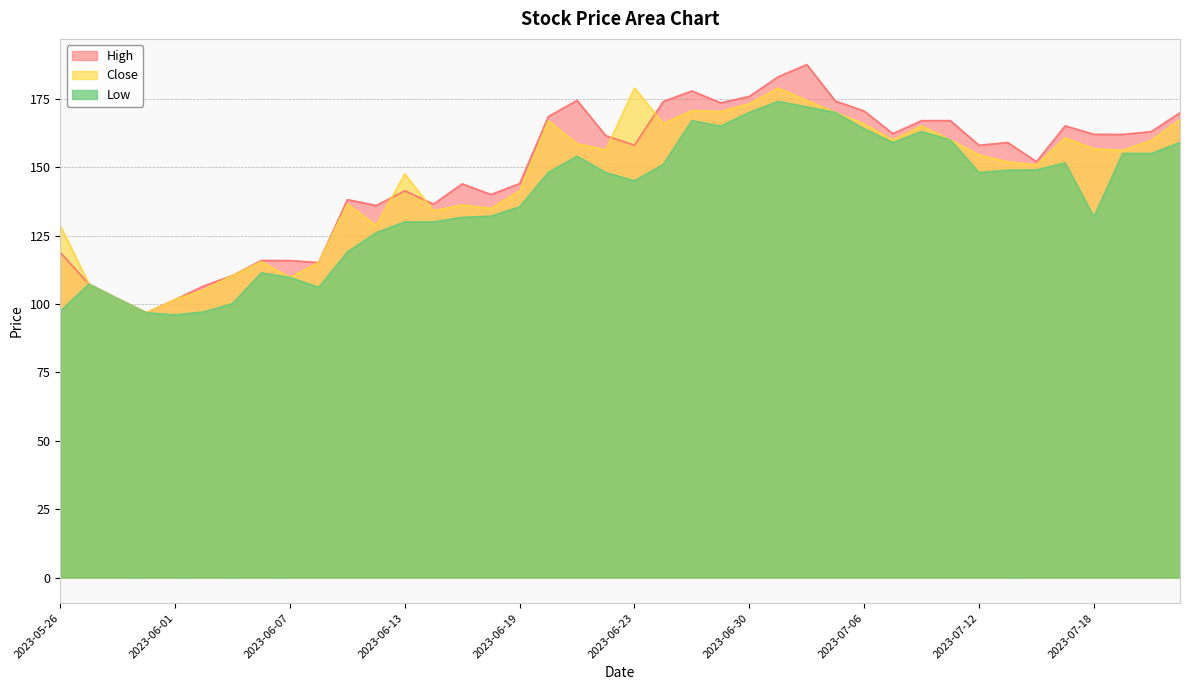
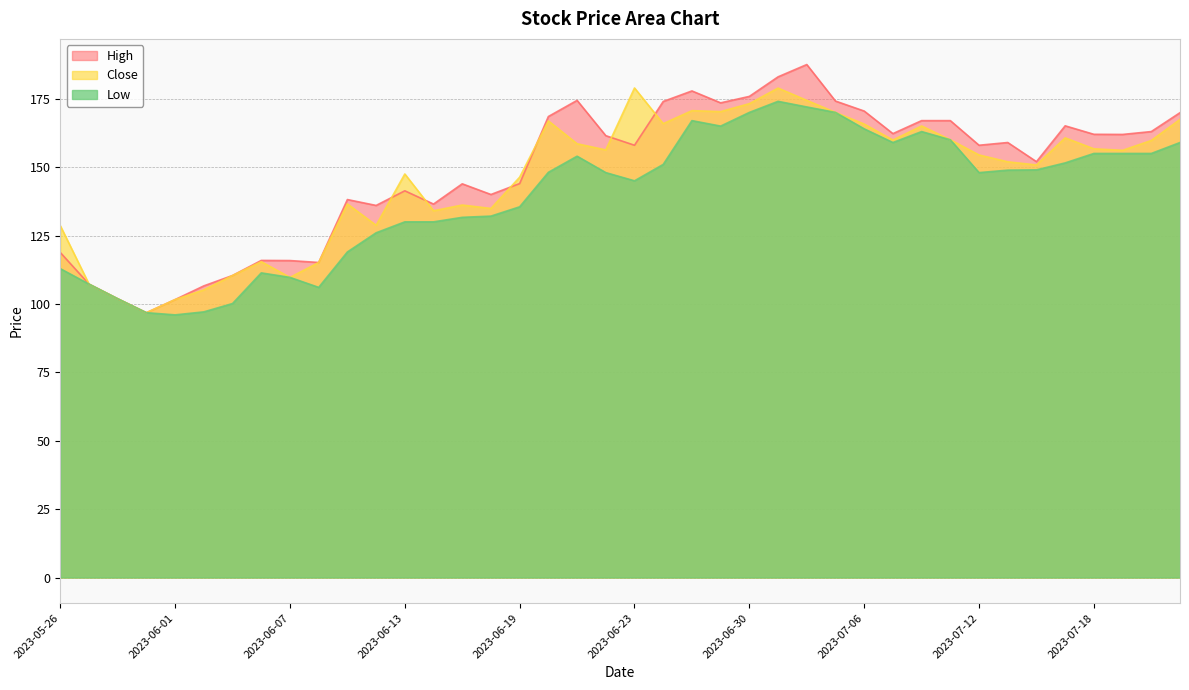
  {
    "High": {
      "2023-05-26": 119,
      "2023-06-07": 116,
      "2023-06-13": 141,
      "2023-06-19": 144,
      "2023-06-23": 158,
      "2023-06-30": 176,
      "2023-07-06": 171,
      "2023-07-12": 158,
      "2023-07-18": 162
    },
    "Close": {
      "2023-05-26": 129,
      "2023-06-13": 148,
-     "2023-06-19": 141,
+     "2023-06-19": 146,
      "2023-06-23": 179,
      "2023-06-30": 173,
      "2023-07-06": 166,
      "2023-07-12": 154,
      "2023-07-18": 157
    },
    "Low": {
-     "2023-05-26": 97,
+     "2023-05-26": 113,
      "2023-06-01": 96,
      "2023-06-13": 130,
      "2023-06-19": 136,
      "2023-06-23": 145,
      "2023-06-30": 170,
      "2023-07-06": 164,
      "2023-07-12": 148,
-     "2023-07-18": 132
+     "2023-07-18": 155
    }
  }
